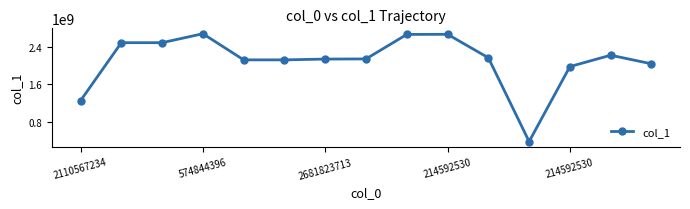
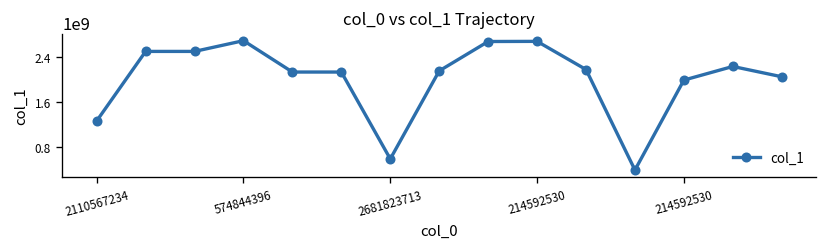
  {
    "2110567234": 1300000000,
    "574844396": 2700000000,
-   "2681823713": 2100000000
+   "2681823713": 600000000
  }
